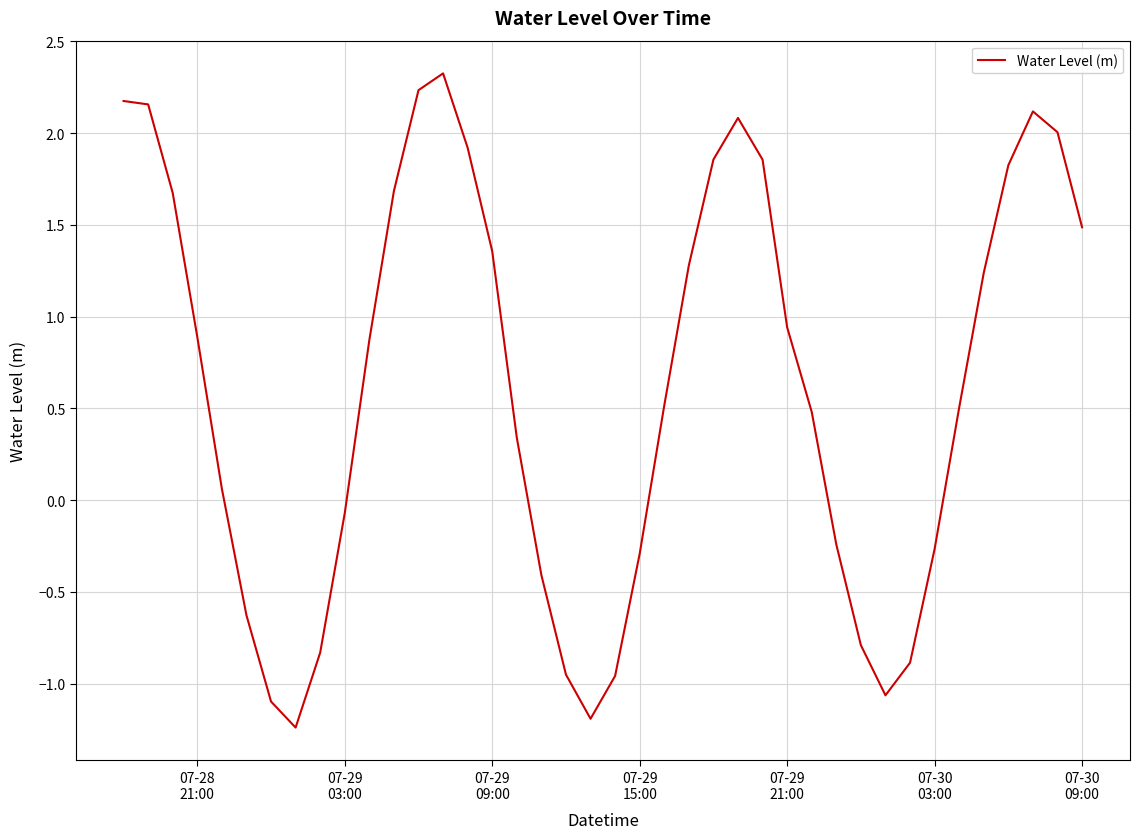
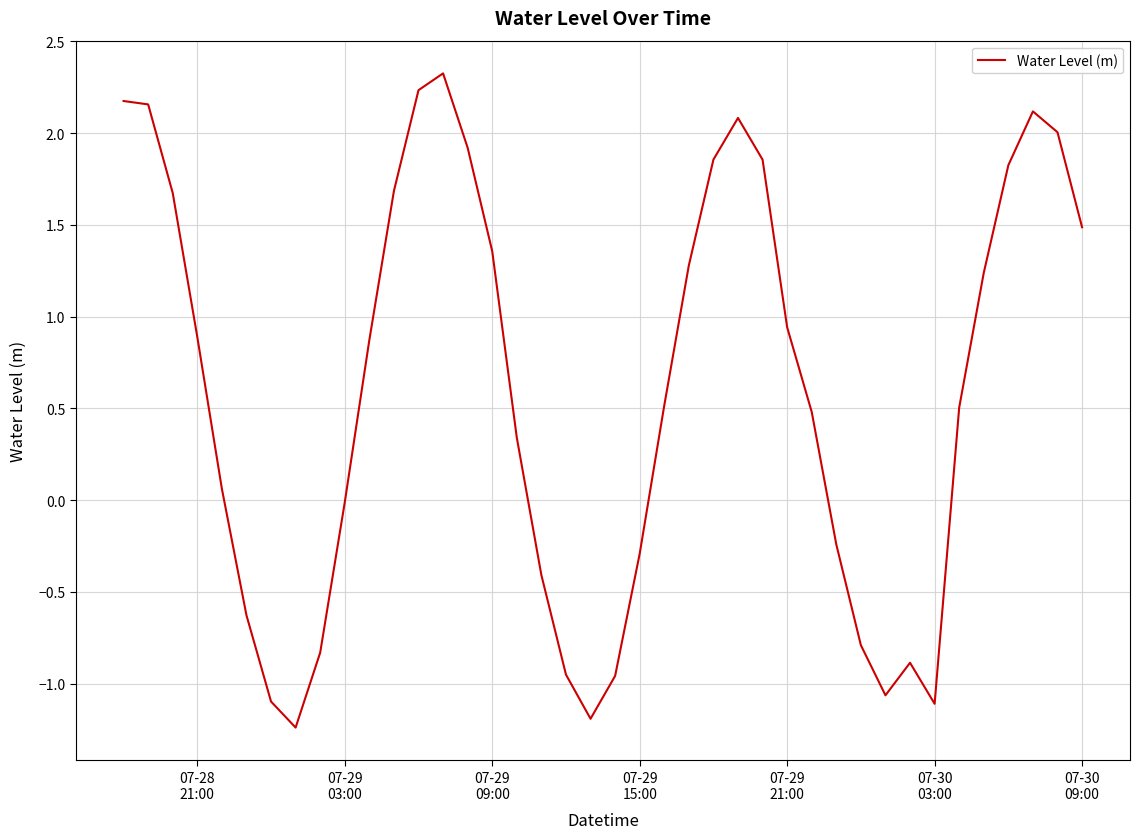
  {
    "07-28 21:00": 0.89,
-   "07-29 03:00": -0.07,
+   "07-29 03:00": -0.01,
    "07-29 09:00": 1.36,
    "07-29 15:00": -0.29,
    "07-29 21:00": 0.94,
-   "07-30 03:00": -0.27,
+   "07-30 03:00": -1.11,
    "07-30 09:00": 1.49
  }
